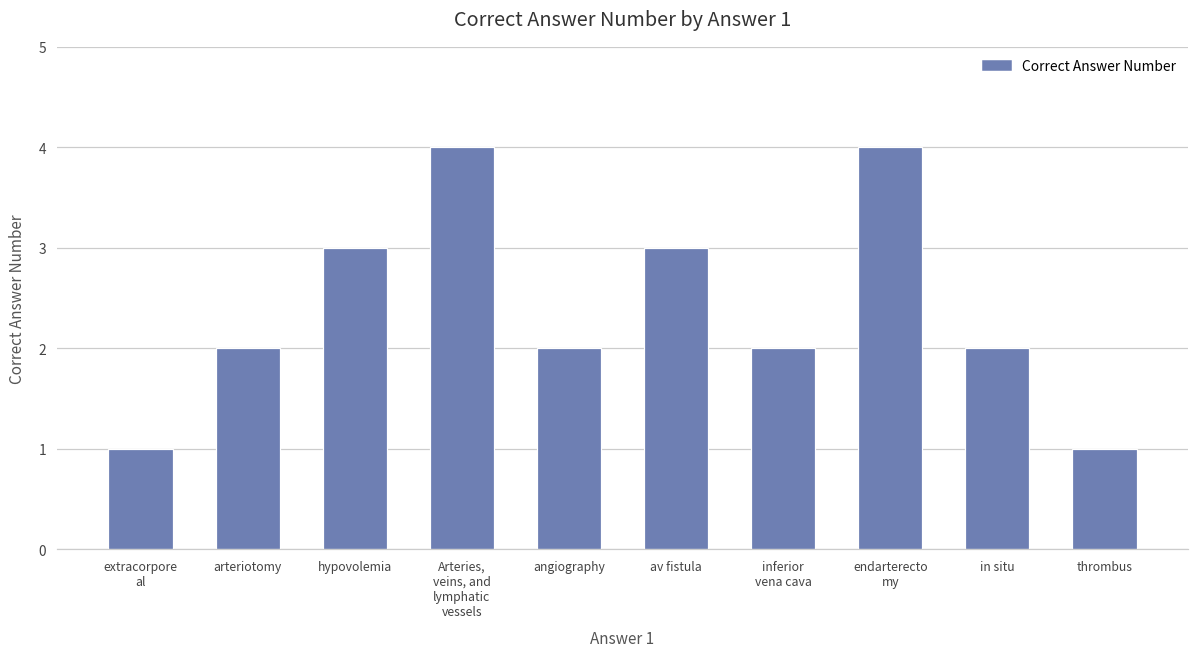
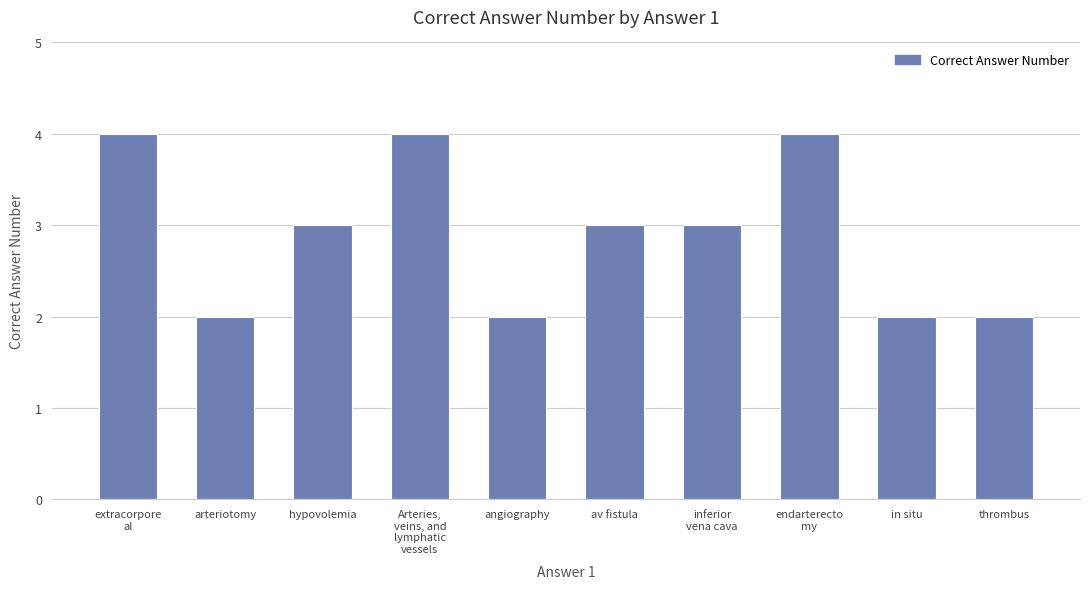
  {
-   "extracorpore al": 1,
+   "extracorpore al": 4,
    "arteriotomy": 2,
    "hypovolemia": 3,
    "Arteries, veins, and lymphatic vessels": 4,
    "angiography": 2,
    "av fistula": 3,
-   "inferior vena cava": 2,
+   "inferior vena cava": 3,
    "endarterecto my": 4,
    "in situ": 2,
-   "thrombus": 1
+   "thrombus": 2
  }
